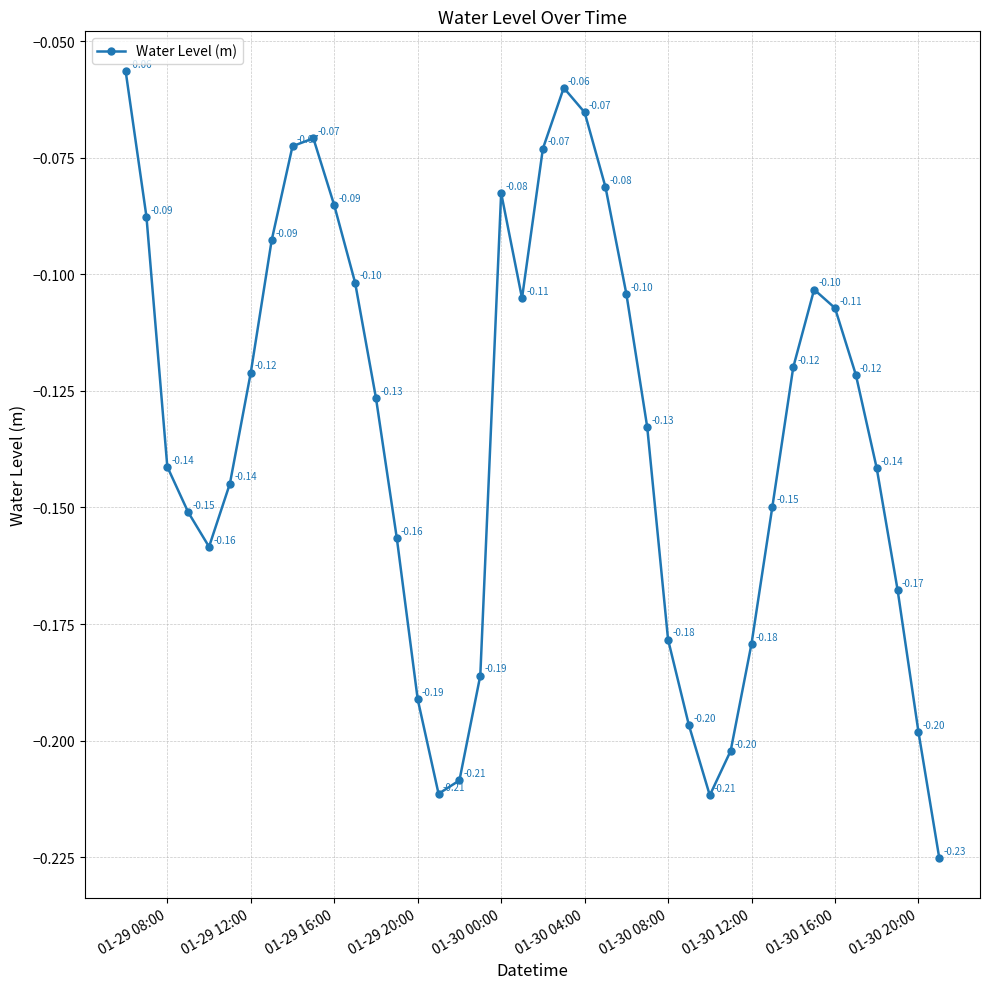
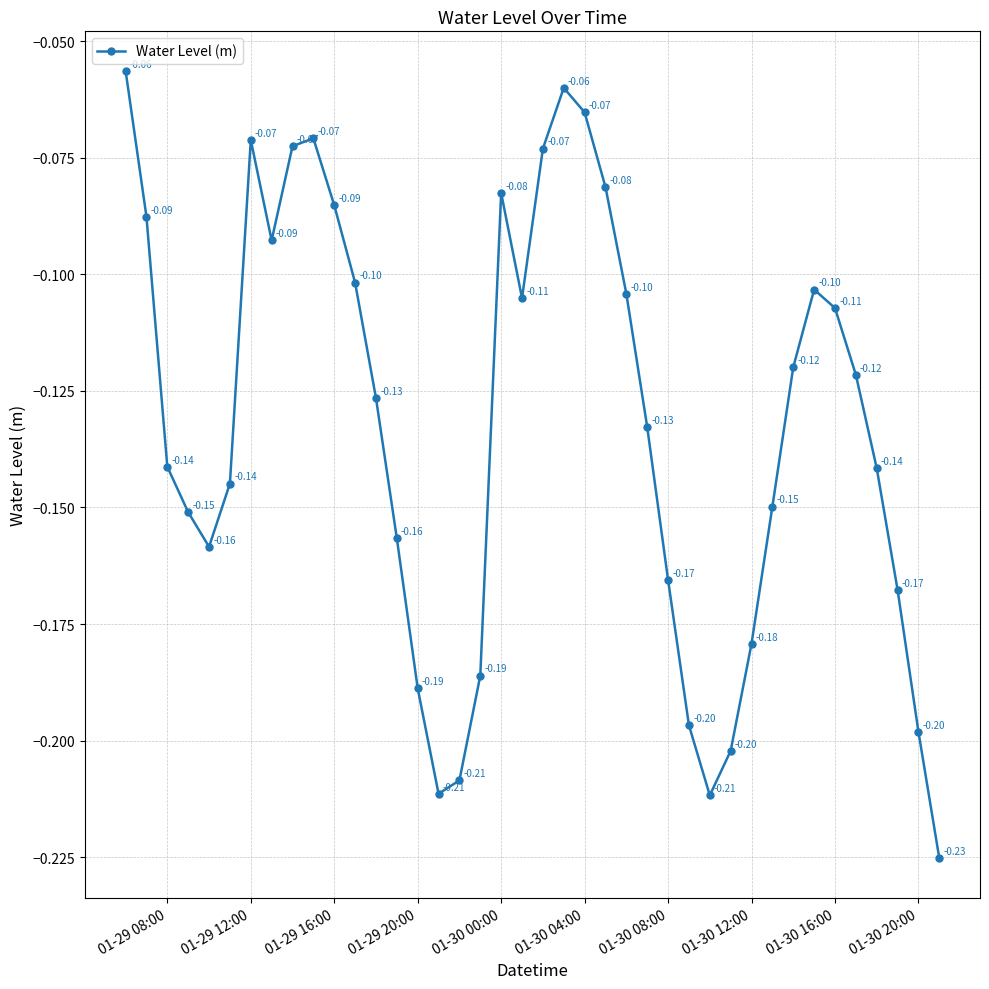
  {
    "01-29 08:00": -0.14,
-   "01-29 12:00": -0.12,
+   "01-29 12:00": -0.07,
    "01-29 16:00": -0.09,
-   "01-29 20:00": -0.191,
+   "01-29 20:00": -0.189,
    "01-30 00:00": -0.08,
    "01-30 04:00": -0.07,
-   "01-30 08:00": -0.18,
+   "01-30 08:00": -0.17,
    "01-30 12:00": -0.18,
    "01-30 16:00": -0.11,
    "01-30 20:00": -0.20
  }
